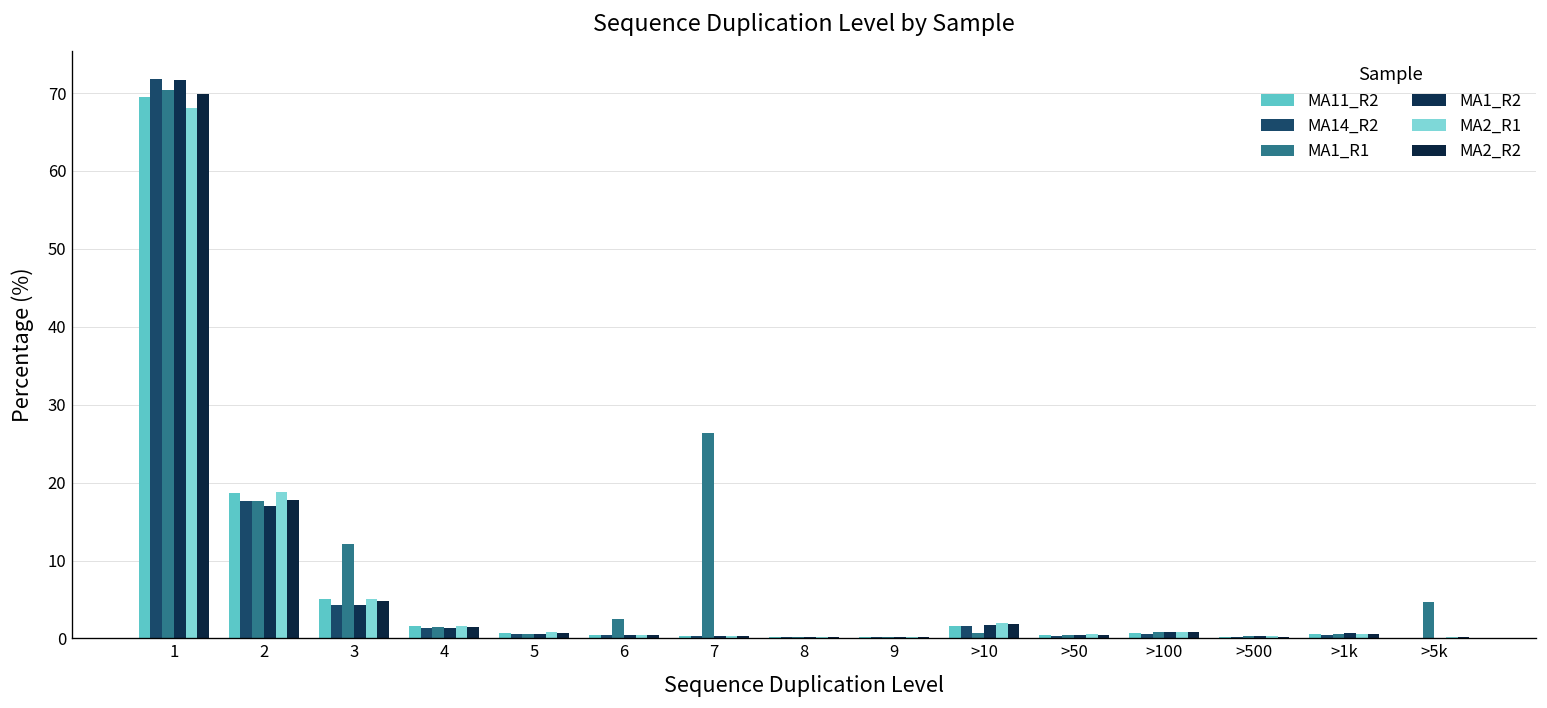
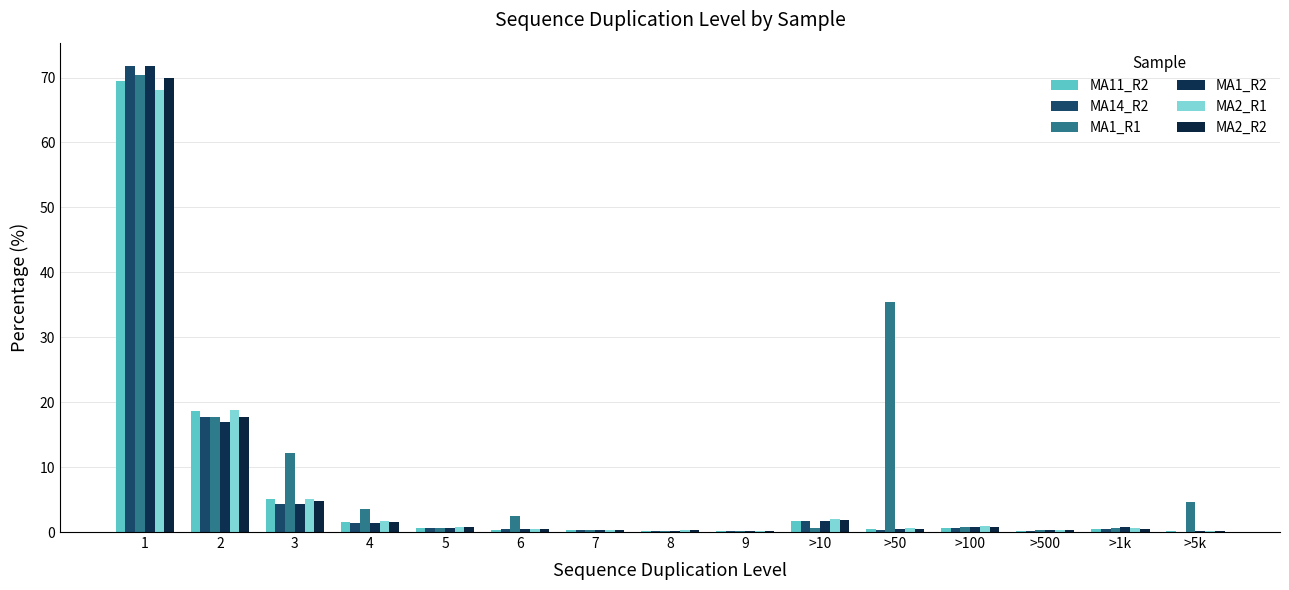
  {
    "MA1_R1": {
      "1": 70,
      "2": 18,
      "3": 12,
-     "4": 1,
+     "4": 4,
      "5": 1,
      "6": 3,
-     "7": 26,
+     "7": 0,
      ">10": 1,
-     ">50": 1,
+     ">50": 35,
      ">100": 1,
      ">1k": 1,
      ">5k": 5
    }
  }
